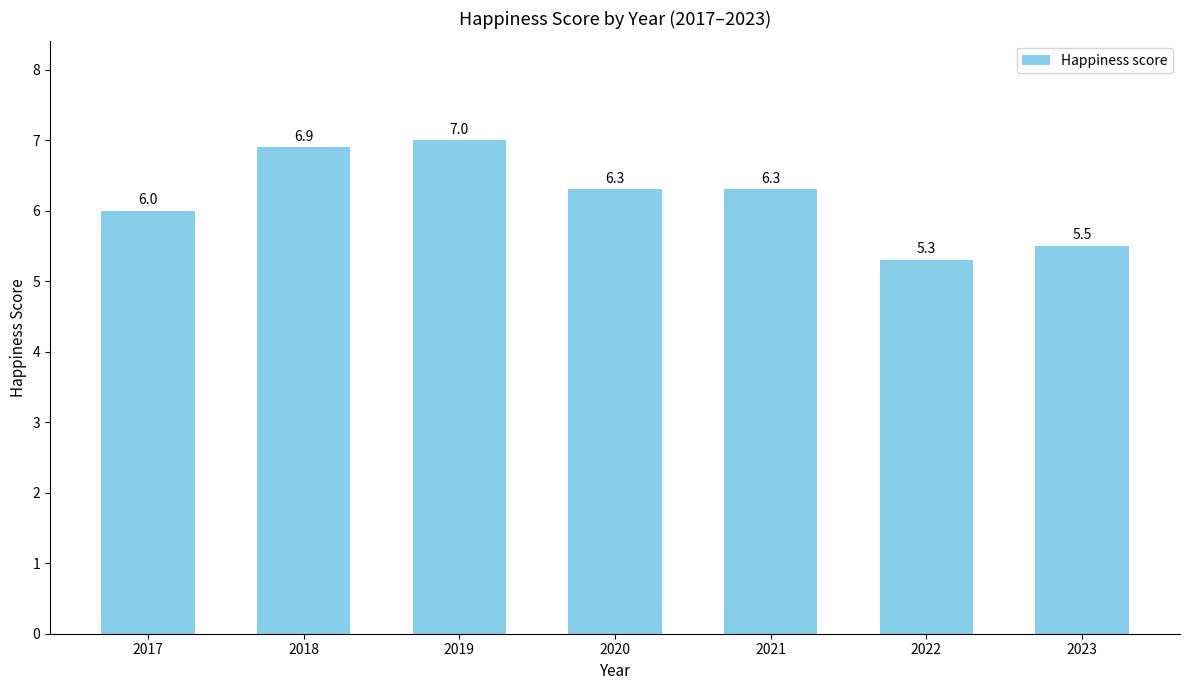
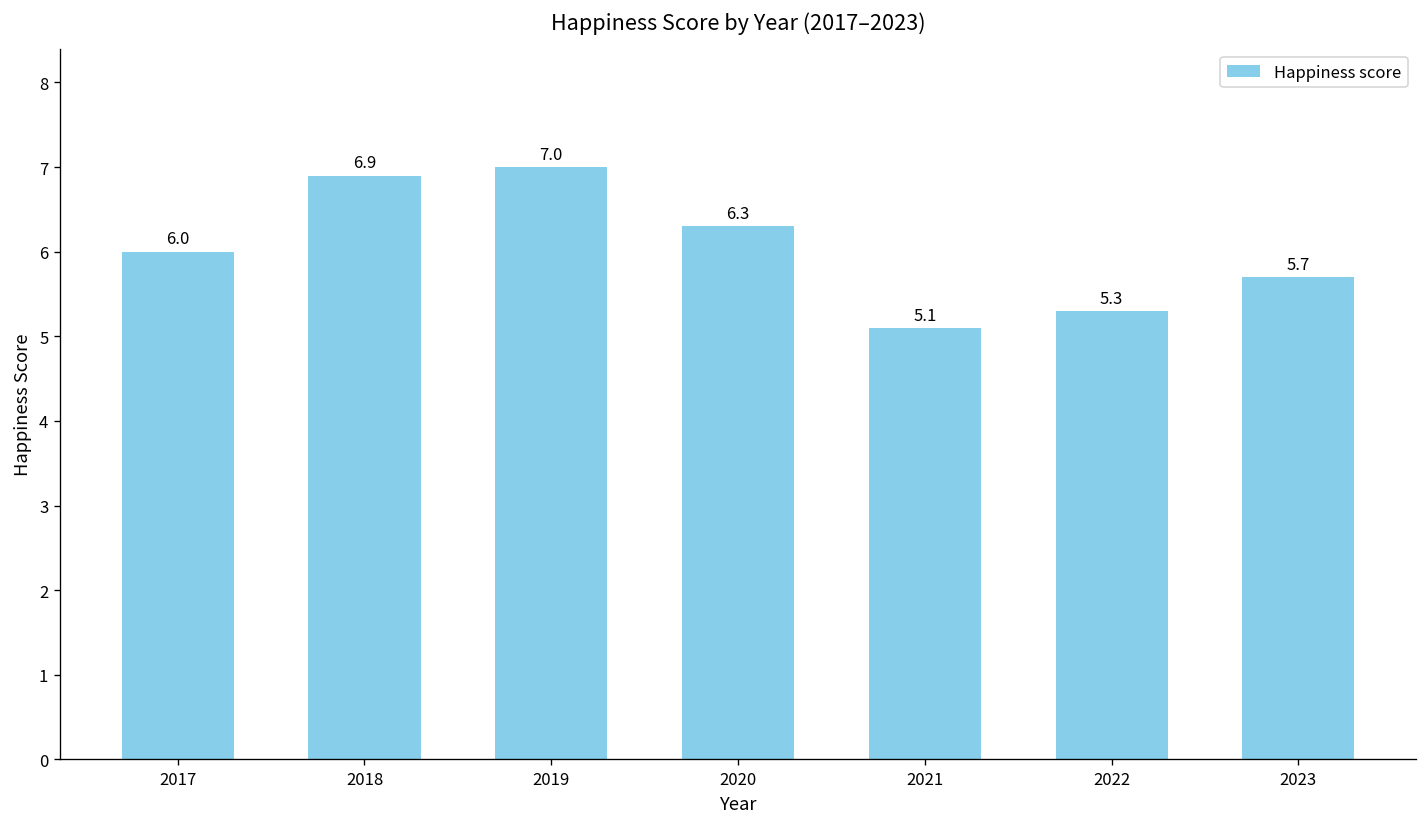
  {
    "2017": 6.0,
    "2018": 6.9,
    "2019": 7.0,
    "2020": 6.3,
-   "2021": 6.3,
+   "2021": 5.1,
    "2022": 5.3,
-   "2023": 5.5
+   "2023": 5.7
  }
